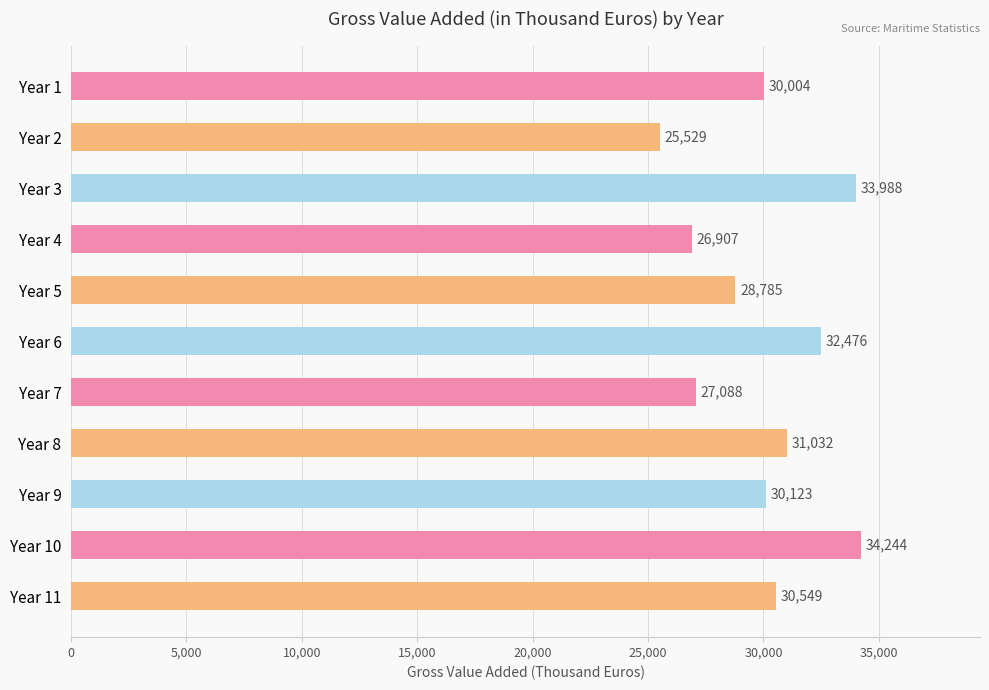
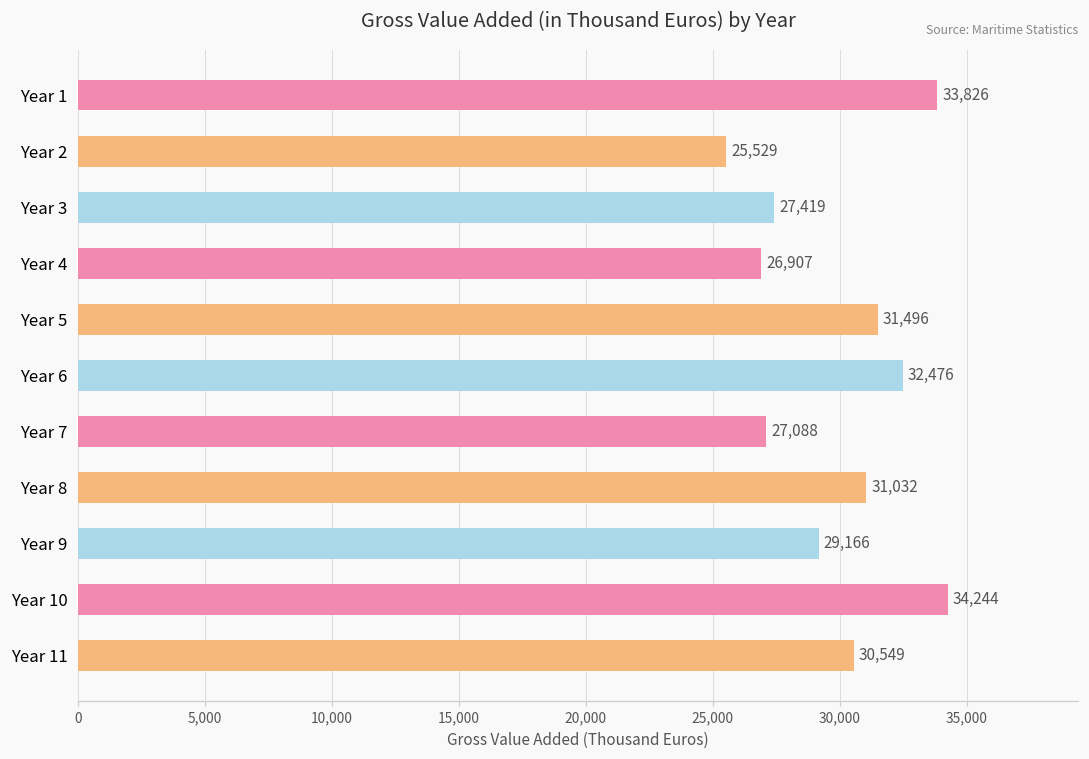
  {
-   "Year 1": "30,004",
+   "Year 1": "33,826",
    "Year 2": "25,529",
-   "Year 3": "33,988",
+   "Year 3": "27,419",
    "Year 4": "26,907",
-   "Year 5": "28,785",
+   "Year 5": "31,496",
    "Year 6": "32,476",
    "Year 7": "27,088",
    "Year 8": "31,032",
-   "Year 9": "30,123",
+   "Year 9": "29,166",
    "Year 10": "34,244",
    "Year 11": "30,549"
  }
